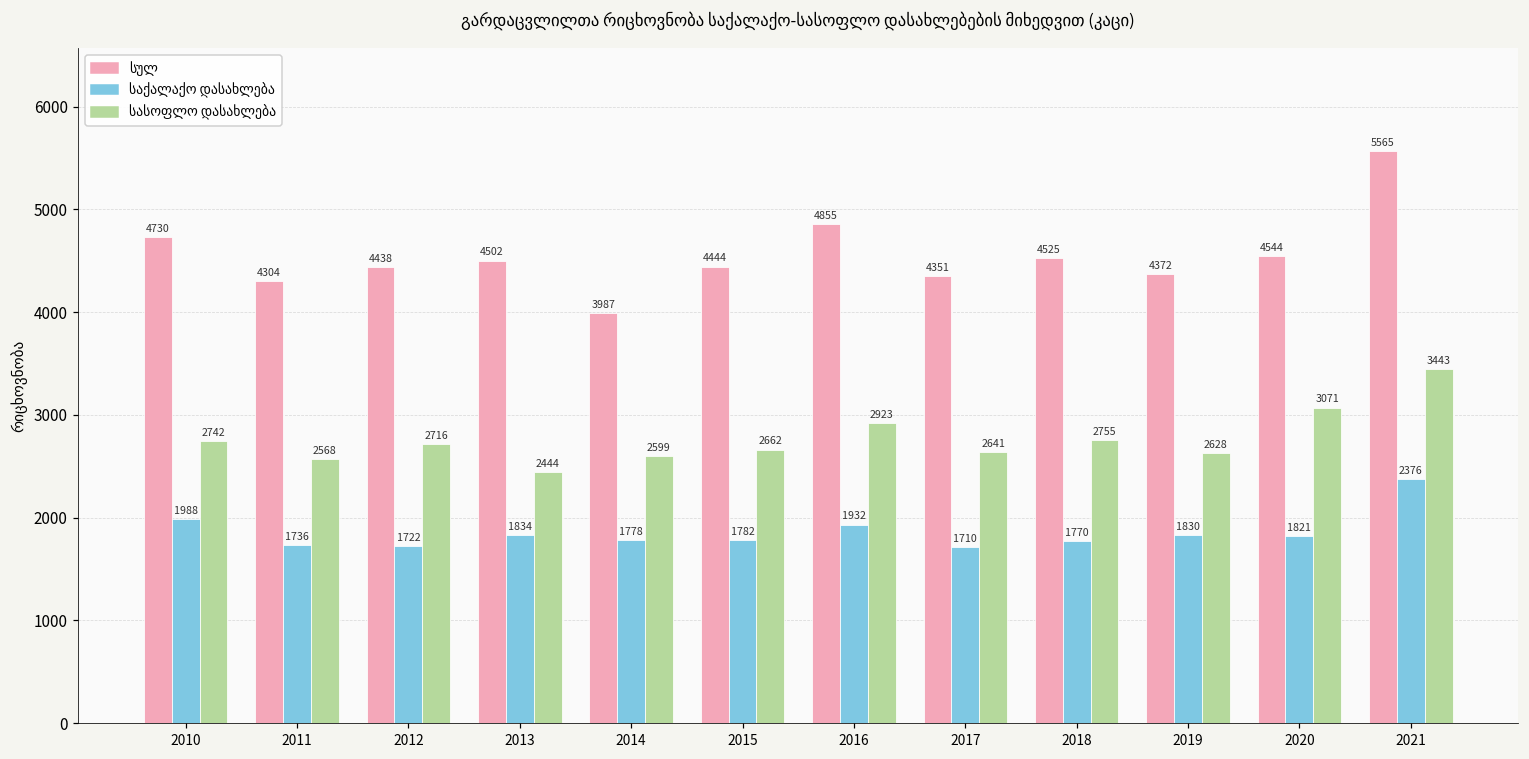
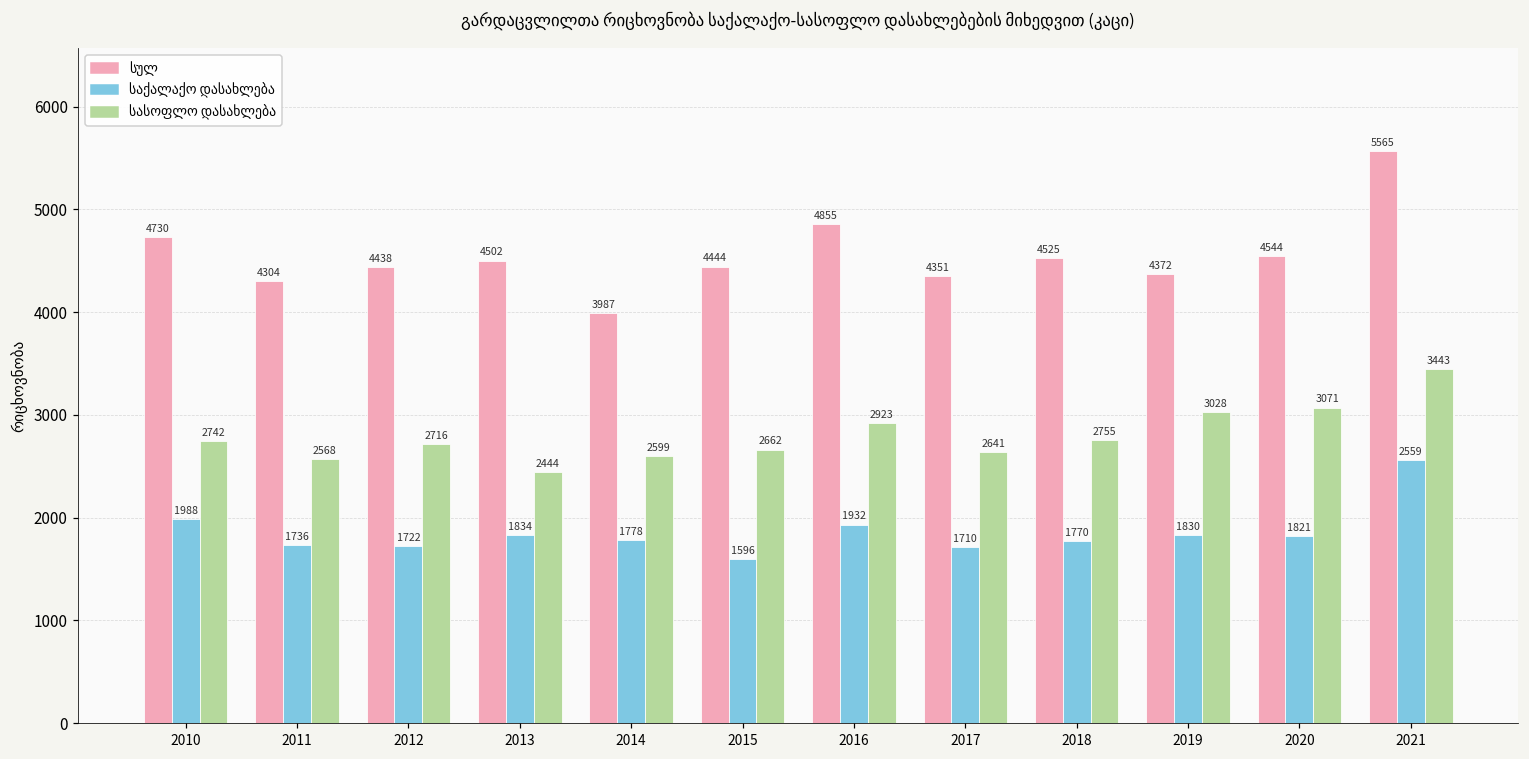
  {
    "სულ": {
      "2010": 4730,
      "2011": 4304,
      "2012": 4438,
      "2013": 4502,
      "2014": 3987,
      "2015": 4444,
      "2016": 4855,
      "2017": 4351,
      "2018": 4525,
      "2019": 4372,
      "2020": 4544,
      "2021": 5565
    },
    "საქალაქო დასახლება": {
      "2010": 1988,
      "2011": 1736,
      "2012": 1722,
      "2013": 1834,
      "2014": 1778,
-     "2015": 1782,
+     "2015": 1596,
      "2016": 1932,
      "2017": 1710,
      "2018": 1770,
      "2019": 1830,
      "2020": 1821,
-     "2021": 2376
+     "2021": 2559
    },
    "სასოფლო დასახლება": {
      "2010": 2742,
      "2011": 2568,
      "2012": 2716,
      "2013": 2444,
      "2014": 2599,
      "2015": 2662,
      "2016": 2923,
      "2017": 2641,
      "2018": 2755,
-     "2019": 2628,
+     "2019": 3028,
      "2020": 3071,
      "2021": 3443
    }
  }
